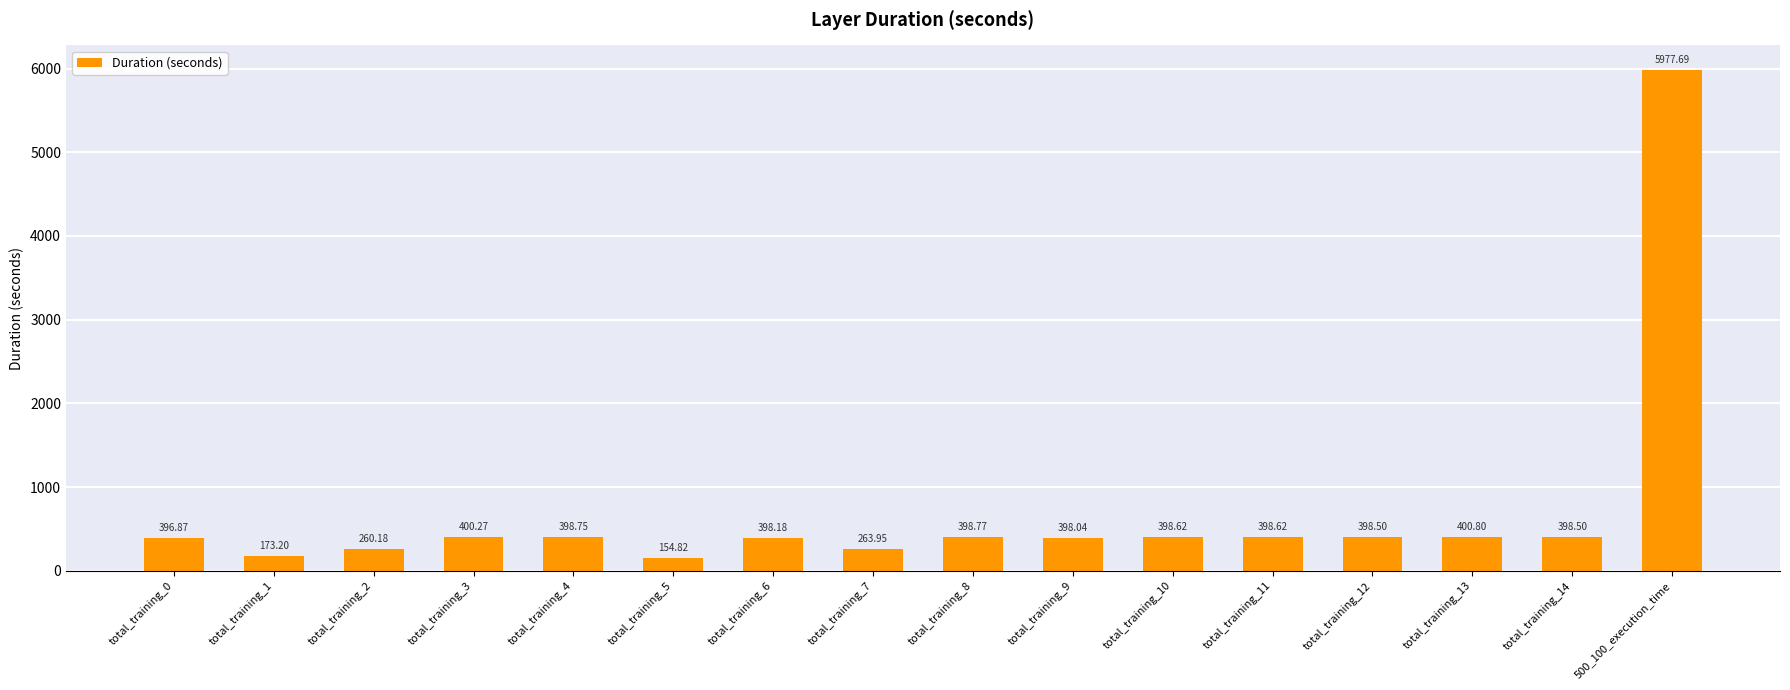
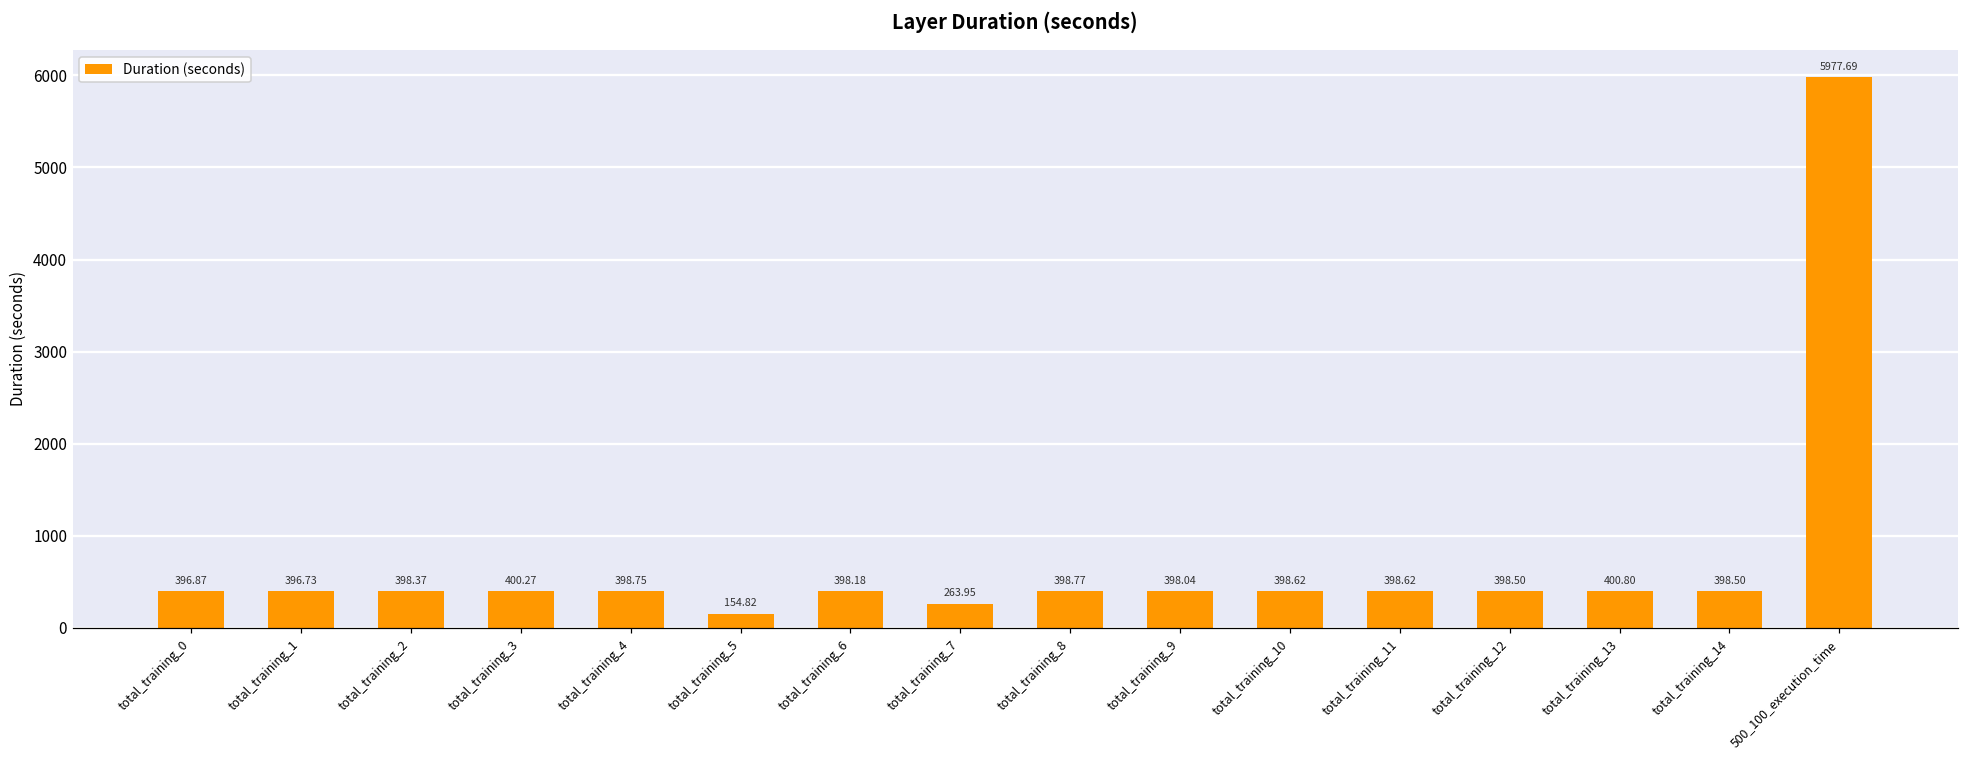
  {
    "total_training_0": 396.87,
-   "total_training_1": 173.20,
-   "total_training_2": 260.18,
+   "total_training_1": 396.73,
+   "total_training_2": 398.37,
    "total_training_3": 400.27,
    "total_training_4": 398.75,
    "total_training_5": 154.82,
    "total_training_6": 398.18,
    "total_training_7": 263.95,
    "total_training_8": 398.77,
    "total_training_9": 398.04,
    "total_training_10": 398.62,
    "total_training_11": 398.62,
    "total_training_12": 398.50,
    "total_training_13": 400.80,
    "total_training_14": 398.50,
    "500_100_execution_time": 5977.69
  }
